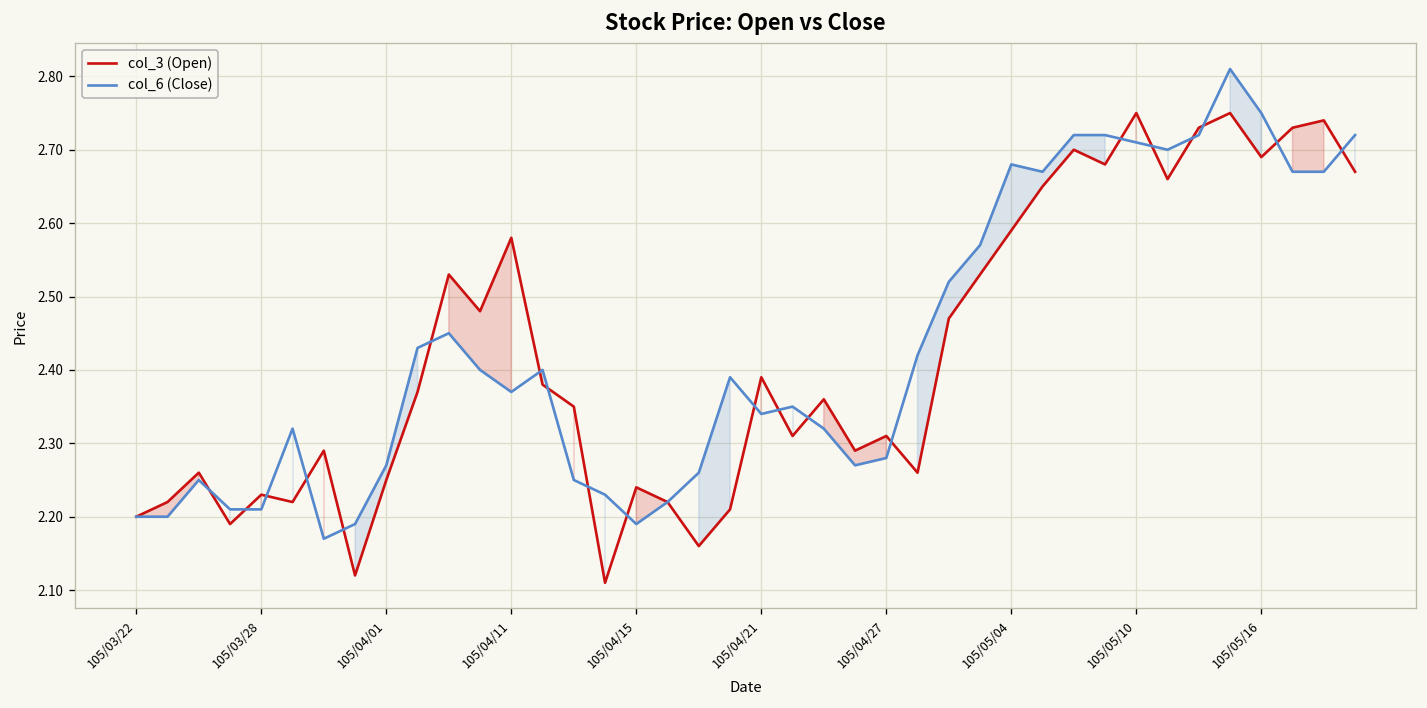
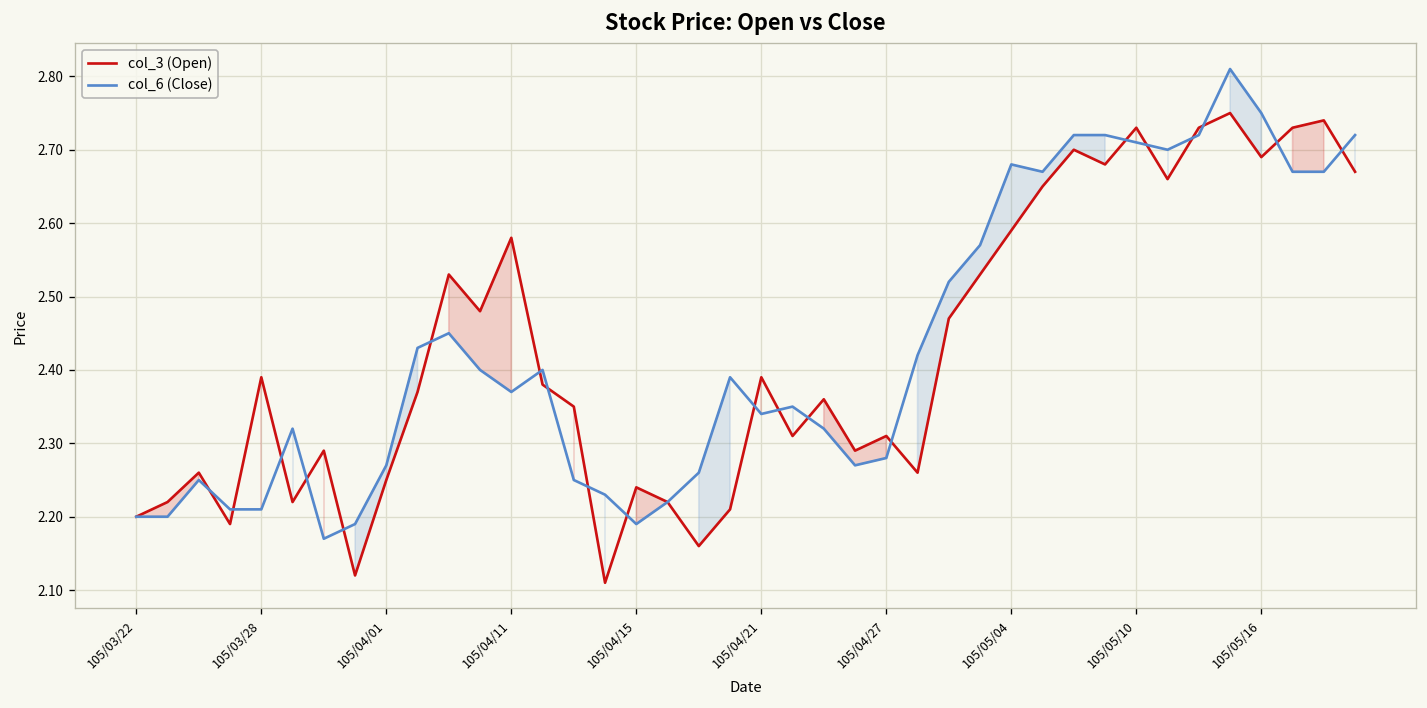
  {
    "col_3 (Open)": {
-     "105/03/28": 2.23,
+     "105/03/28": 2.39,
      "105/04/01": 2.25,
      "105/04/11": 2.58,
      "105/04/15": 2.24,
      "105/04/21": 2.39,
      "105/04/27": 2.31,
      "105/05/04": 2.59,
-     "105/05/10": 2.75,
+     "105/05/10": 2.73,
      "105/05/16": 2.69
    },
    "col_6 (Close)": {
      "105/03/28": 2.21,
      "105/04/01": 2.27,
      "105/04/11": 2.37,
      "105/04/15": 2.19,
      "105/04/21": 2.34,
      "105/04/27": 2.28,
      "105/05/04": 2.68,
      "105/05/10": 2.71,
      "105/05/16": 2.75
    }
  }
